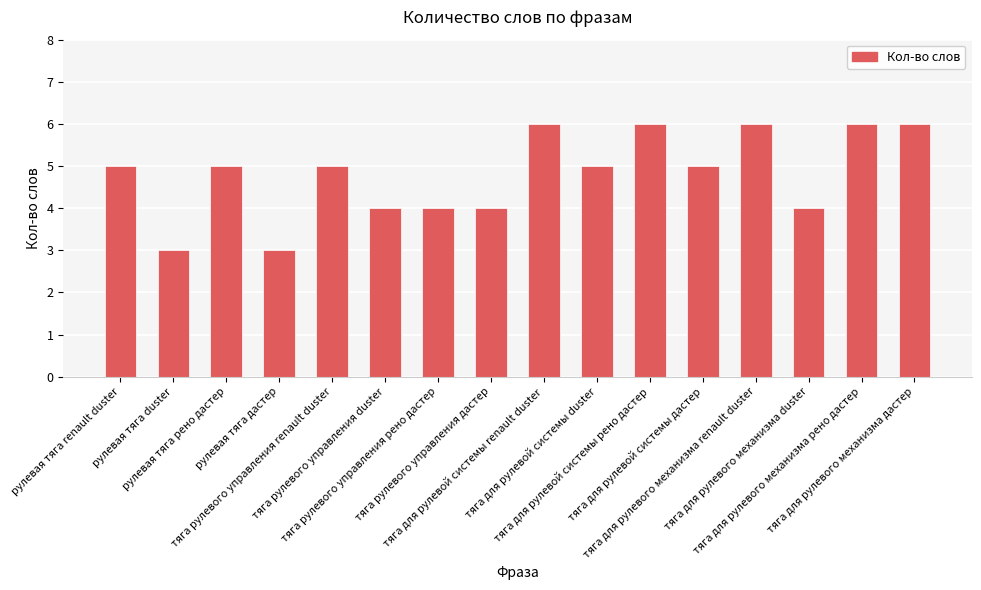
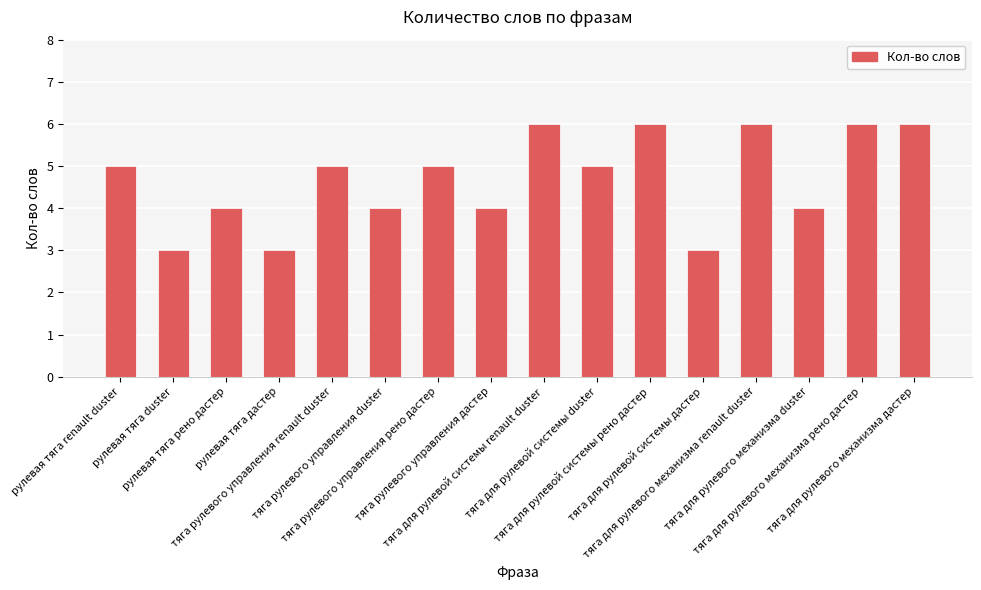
  {
    "рулевая тяга renault duster": 5,
    "рулевая тяга duster": 3,
-   "рулевая тяга рено дастер": 5,
+   "рулевая тяга рено дастер": 4,
    "рулевая тяга дастер": 3,
    "тяга рулевого управления renault duster": 5,
    "тяга рулевого управления duster": 4,
-   "тяга рулевого управления рено дастер": 4,
+   "тяга рулевого управления рено дастер": 5,
    "тяга рулевого управления дастер": 4,
    "тяга для рулевой системы renault duster": 6,
    "тяга для рулевой системы duster": 5,
    "тяга для рулевой системы рено дастер": 6,
-   "тяга для рулевой системы дастер": 5,
+   "тяга для рулевой системы дастер": 3,
    "тяга для рулевого механизма renault duster": 6,
    "тяга для рулевого механизма duster": 4,
    "тяга для рулевого механизма рено дастер": 6,
    "тяга для рулевого механизма дастер": 6
  }
